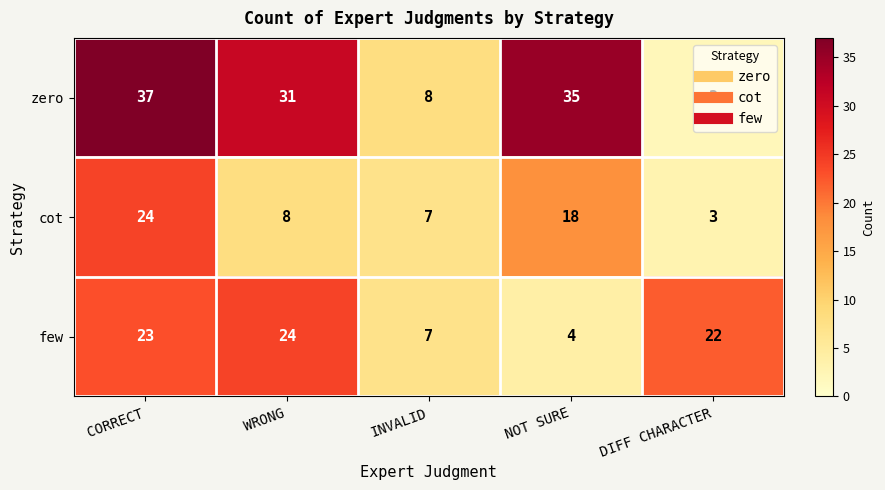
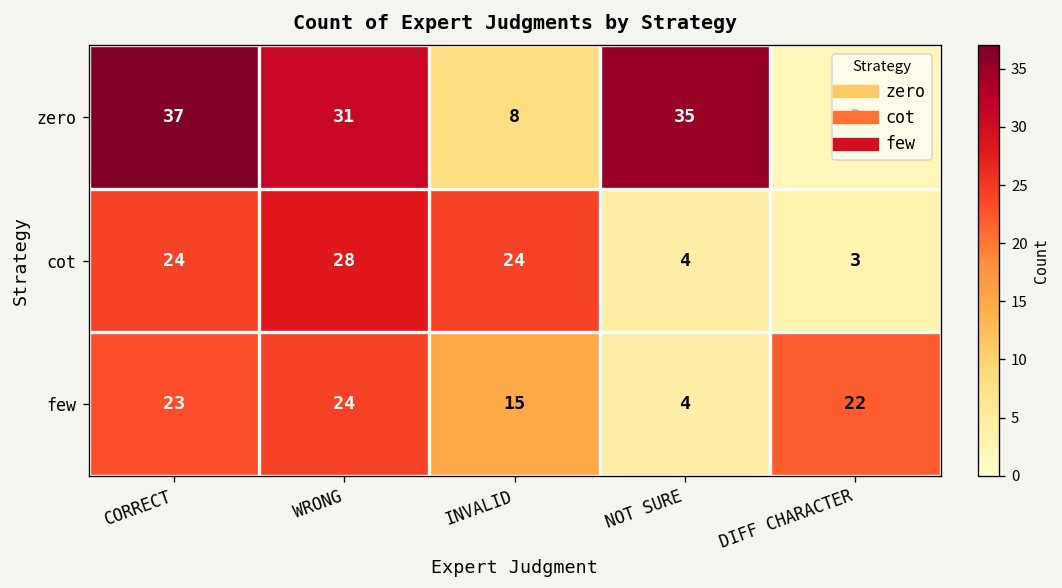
  {
    "zero": {
      "CORRECT": 37,
      "WRONG": 31,
      "INVALID": 8,
      "NOT SURE": 35
    },
    "cot": {
      "CORRECT": 24,
-     "WRONG": 8,
-     "INVALID": 7,
-     "NOT SURE": 18,
+     "WRONG": 28,
+     "INVALID": 24,
+     "NOT SURE": 4,
      "DIFF CHARACTER": 3
    },
    "few": {
      "CORRECT": 23,
      "WRONG": 24,
-     "INVALID": 7,
+     "INVALID": 15,
      "NOT SURE": 4,
      "DIFF CHARACTER": 22
    }
  }
